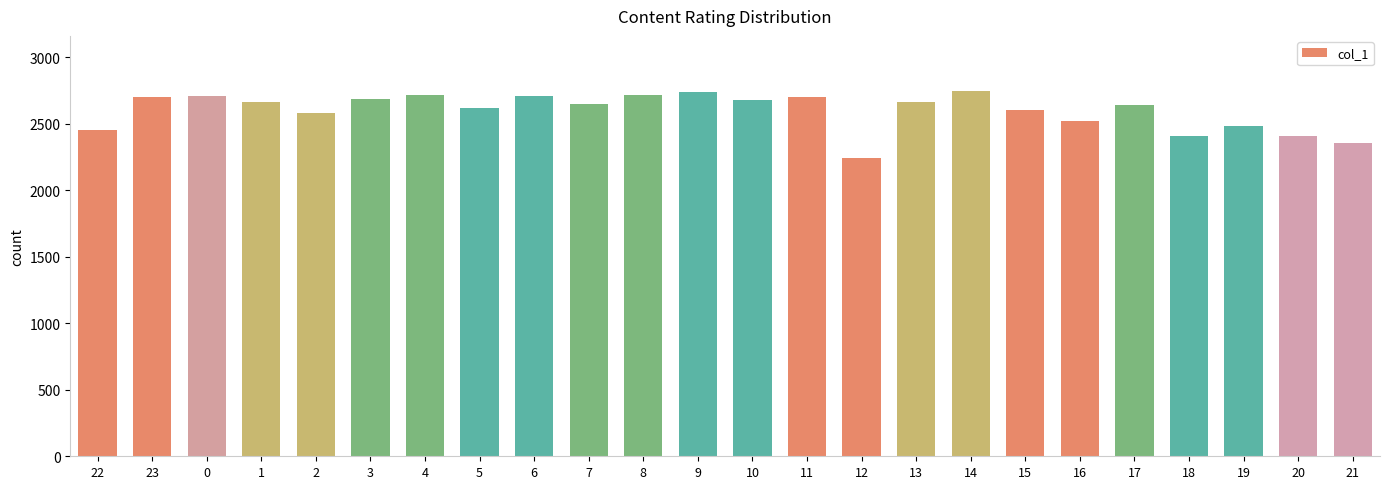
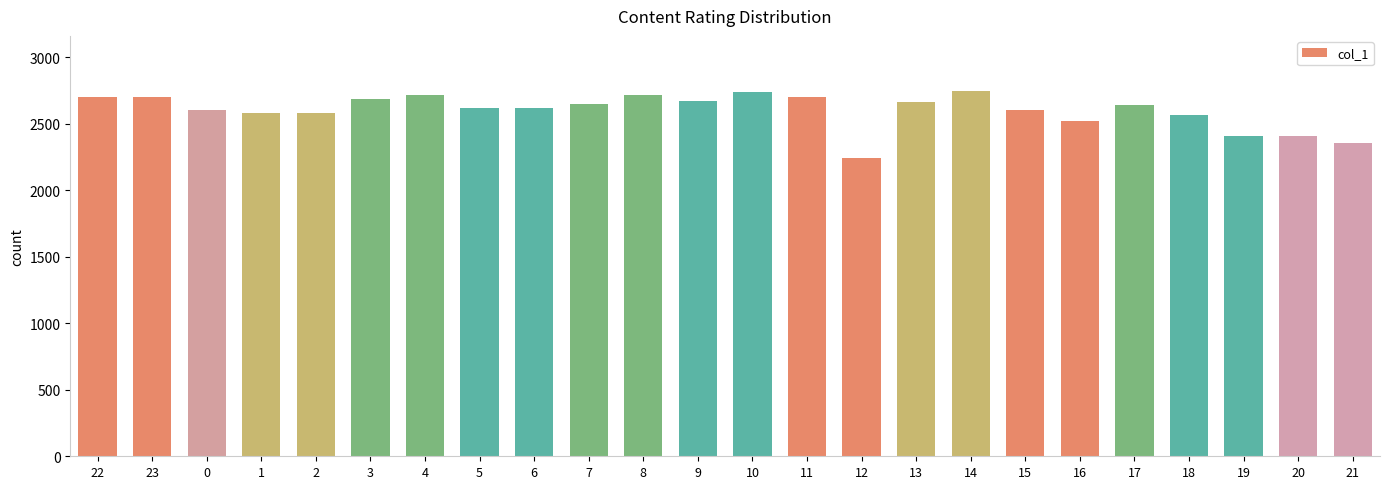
  {
-   "22": 2460,
+   "22": 2700,
    "23": 2700,
-   "0": 2710,
-   "1": 2660,
+   "0": 2600,
+   "1": 2580,
    "2": 2580,
    "3": 2680,
    "4": 2720,
    "5": 2620,
-   "6": 2710,
+   "6": 2620,
    "7": 2650,
    "8": 2720,
-   "9": 2740,
-   "10": 2680,
+   "9": 2670,
+   "10": 2740,
    "11": 2700,
    "12": 2240,
    "13": 2660,
    "14": 2750,
    "15": 2600,
    "16": 2520,
    "17": 2640,
-   "18": 2410,
-   "19": 2480,
+   "18": 2570,
+   "19": 2410,
    "20": 2400,
    "21": 2360
  }
